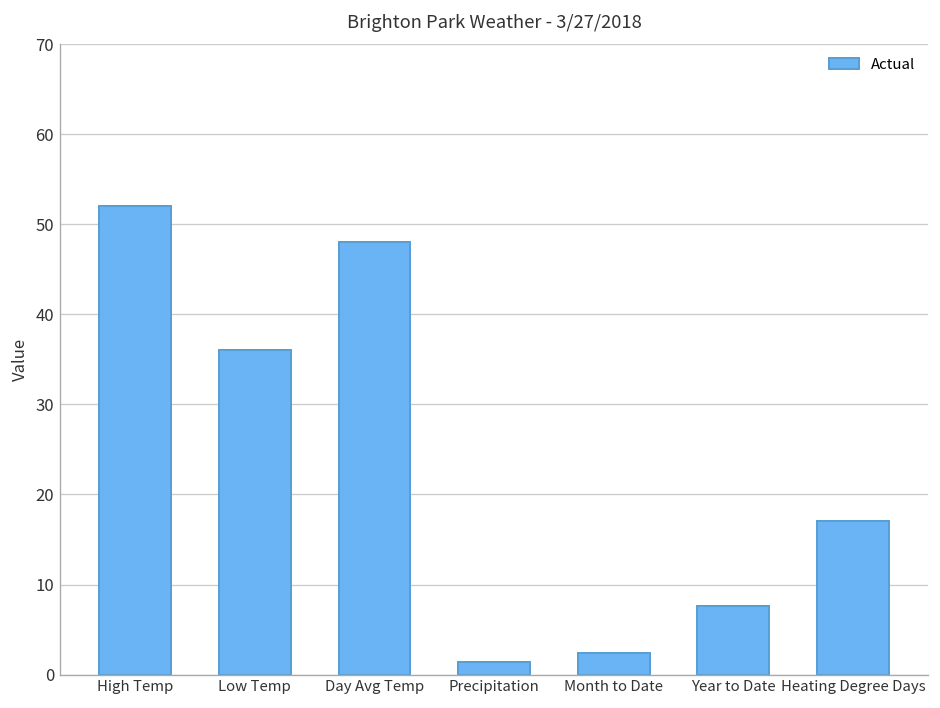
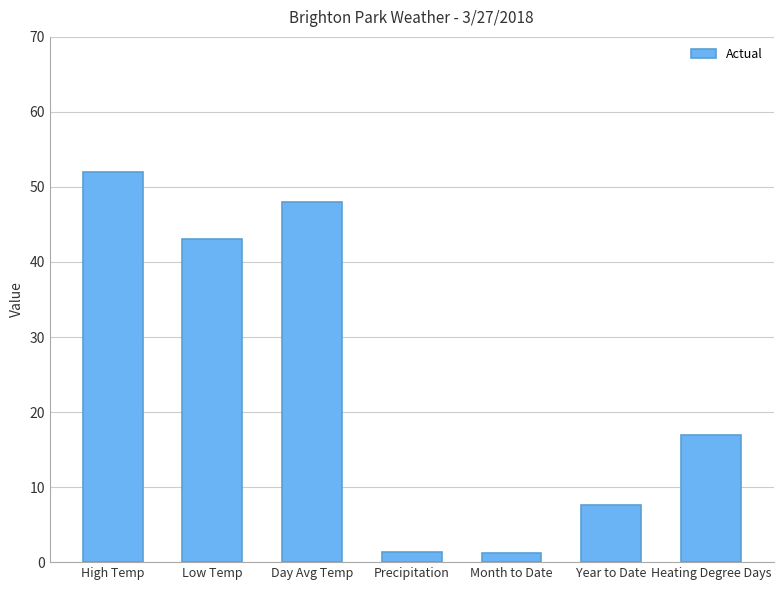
  {
    "High Temp": 52,
-   "Low Temp": 36,
+   "Low Temp": 43,
    "Day Avg Temp": 48,
    "Precipitation": 1,
-   "Month to Date": 2,
+   "Month to Date": 1,
    "Year to Date": 8,
    "Heating Degree Days": 17
  }
